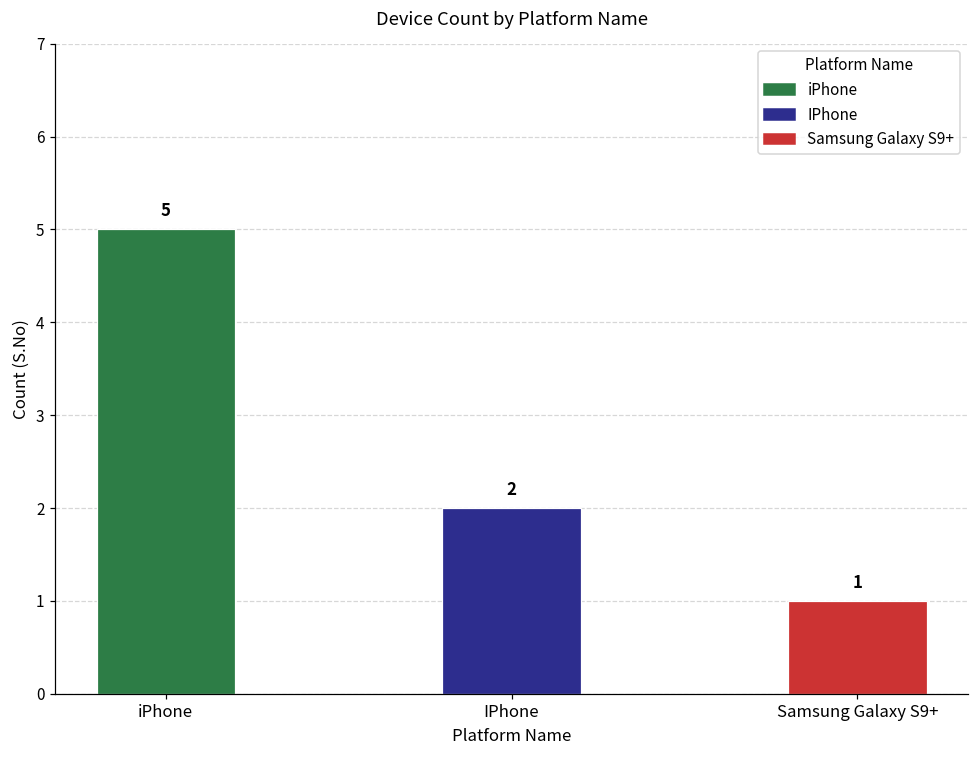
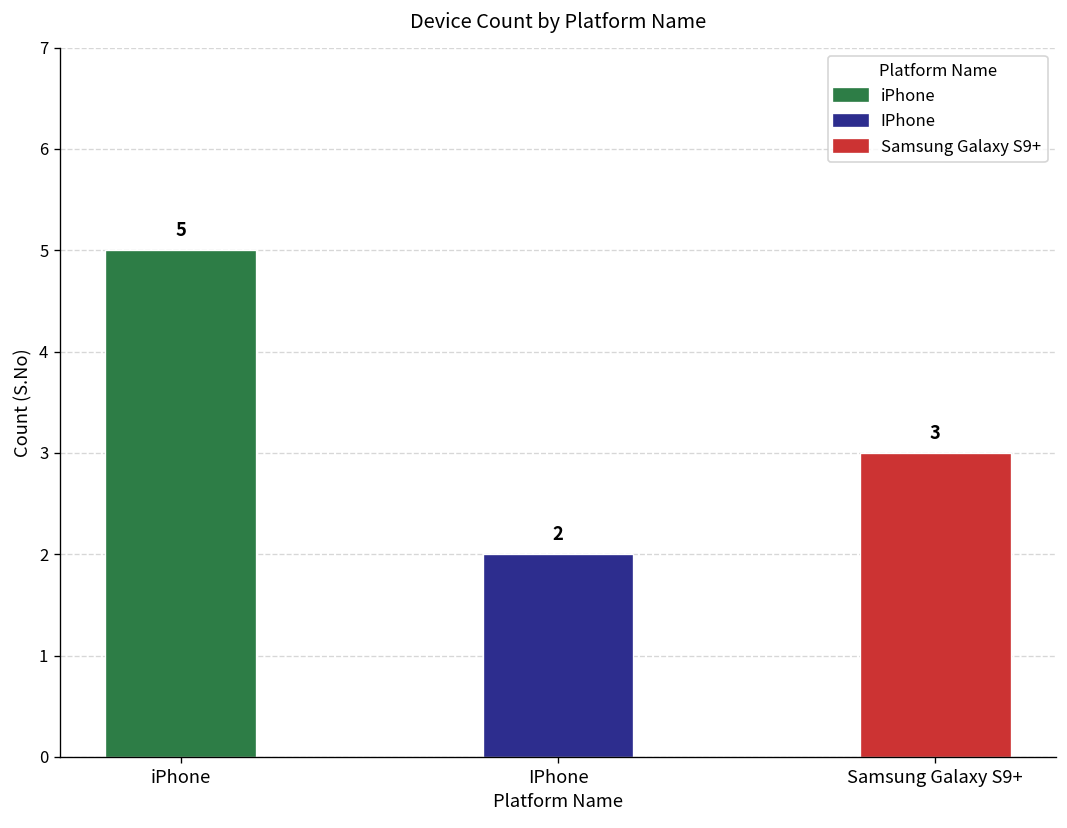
  {
    "iPhone": 5,
    "IPhone": 2,
-   "Samsung Galaxy S9+": 1
+   "Samsung Galaxy S9+": 3
  }
